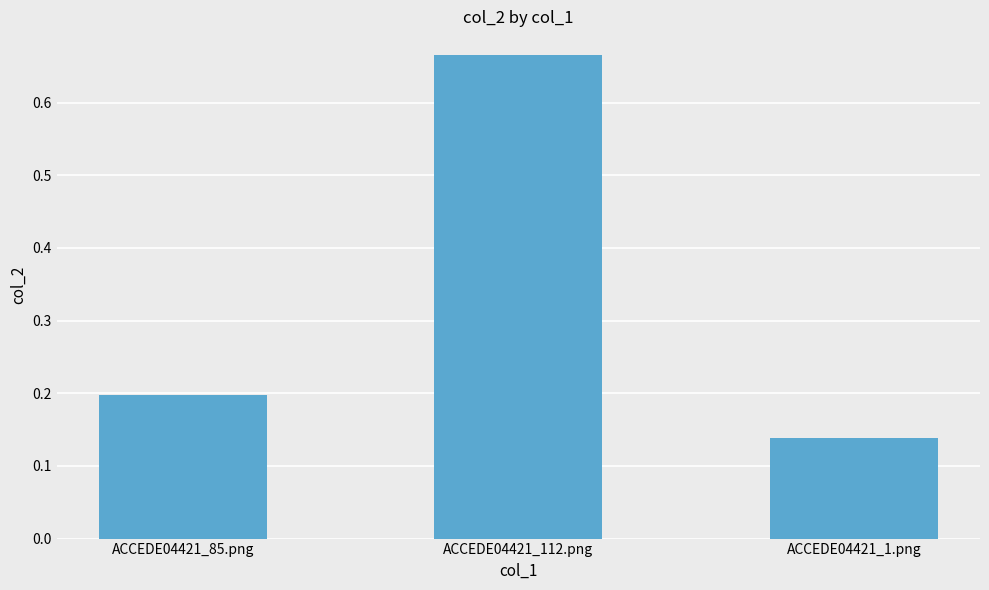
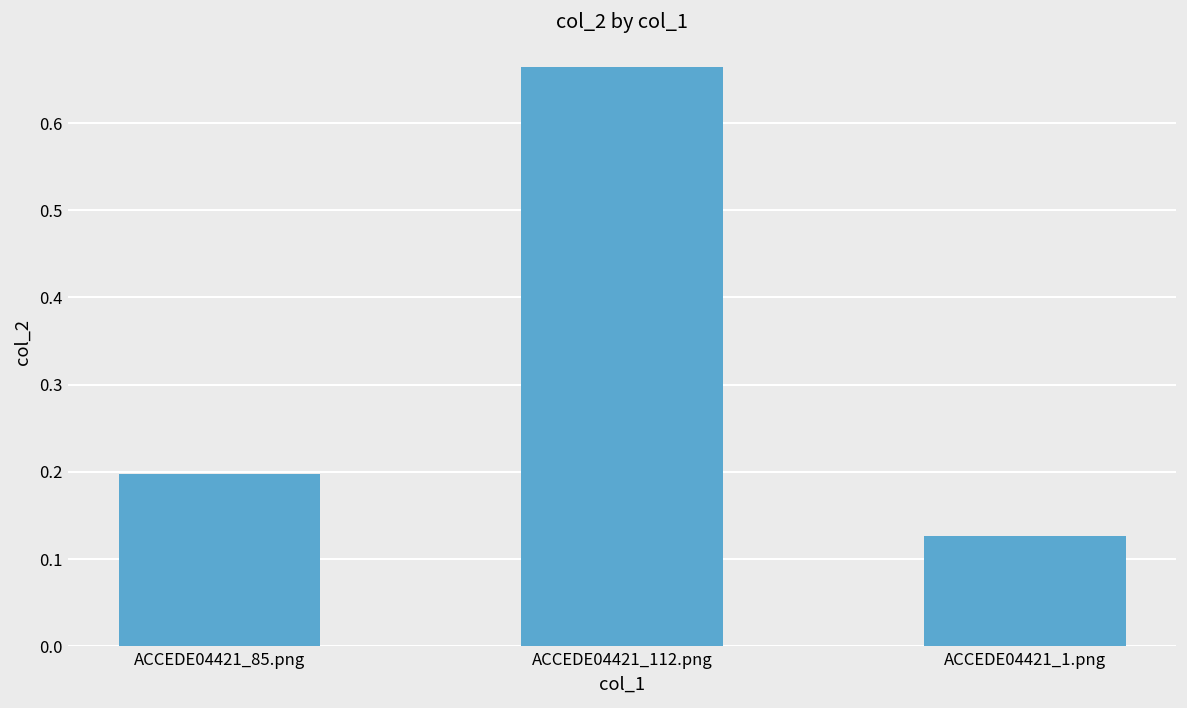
  {
    "ACCEDE04421_85.png": 0.20,
    "ACCEDE04421_112.png": 0.66,
-   "ACCEDE04421_1.png": 0.14
+   "ACCEDE04421_1.png": 0.13
  }
